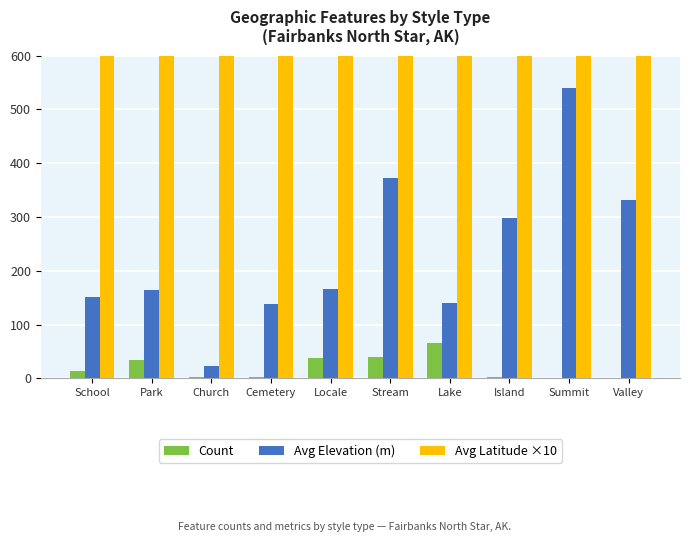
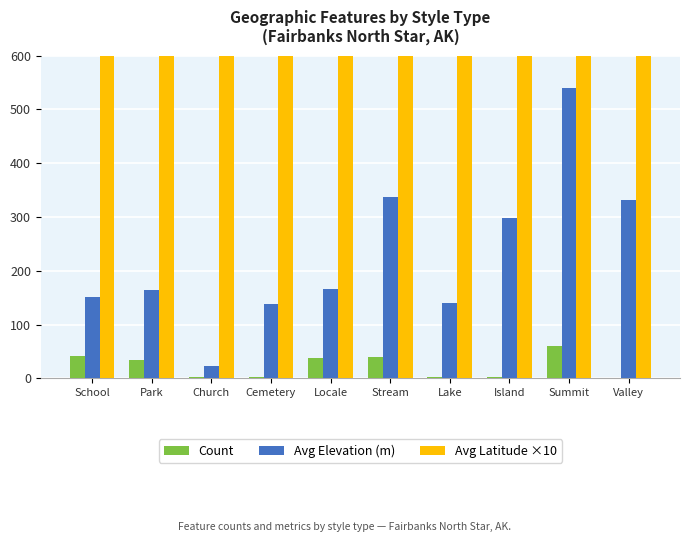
  {
    "Count": {
-     "School": 10,
+     "School": 40,
      "Park": 40,
      "Locale": 40,
      "Stream": 40,
-     "Lake": 70,
-     "Summit": 0
+     "Lake": 0,
+     "Summit": 60
    },
    "Avg Elevation (m)": {
      "School": 150,
      "Park": 160,
      "Church": 20,
      "Cemetery": 140,
      "Locale": 170,
-     "Stream": 370,
+     "Stream": 340,
      "Lake": 140,
      "Island": 300,
      "Summit": 540,
      "Valley": 330
    }
  }
